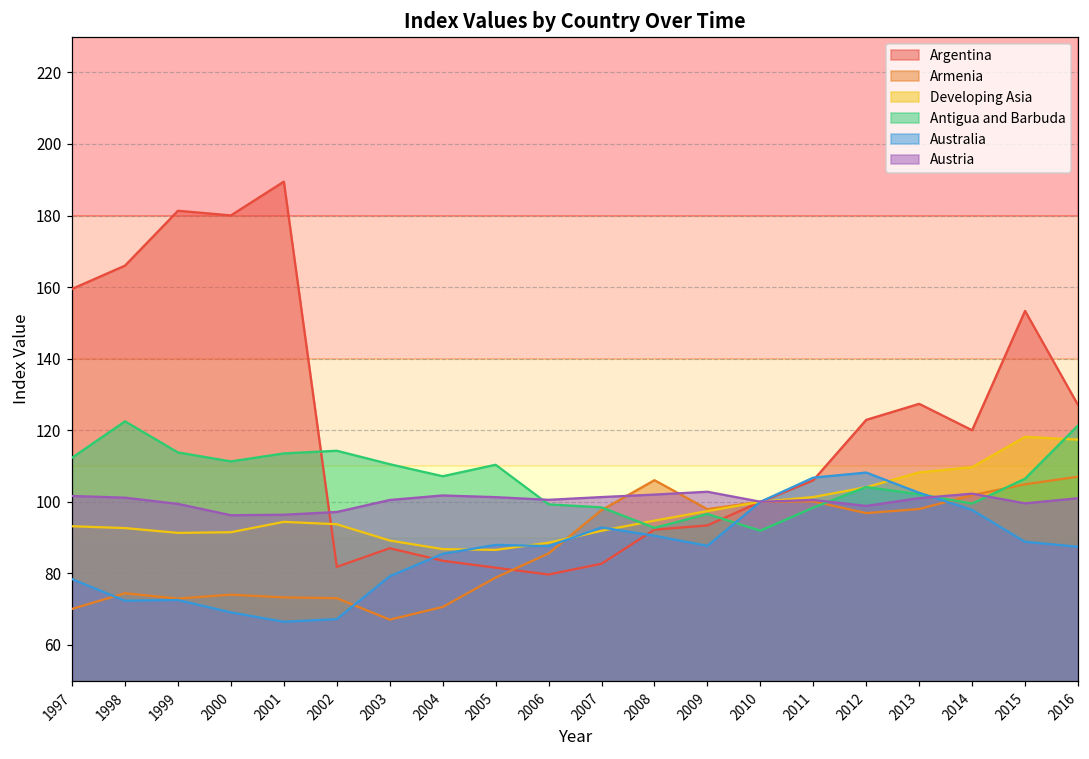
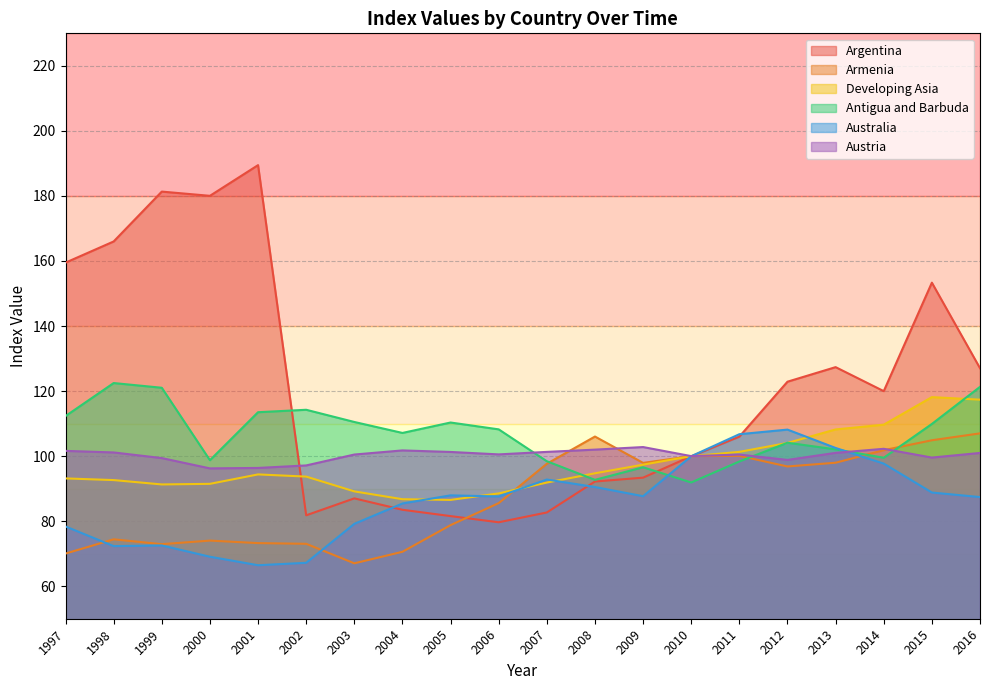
  {
    "Antigua and Barbuda": {
      "1997": 112,
      "1998": 122,
-     "1999": 114,
-     "2000": 111,
+     "1999": 121,
+     "2000": 99,
      "2001": 114,
      "2002": 114,
      "2003": 110,
      "2004": 107,
      "2005": 110,
-     "2006": 99,
+     "2006": 108,
      "2009": 97,
      "2010": 92,
      "2011": 98,
      "2014": 99,
-     "2015": 106,
+     "2015": 110,
      "2016": 121
    },
    "Australia": {
      "1997": 78,
      "1998": 72,
      "2000": 69,
      "2001": 66,
      "2002": 67,
      "2003": 79,
      "2004": 85,
      "2005": 88,
      "2006": 88,
      "2007": 93,
      "2008": 90,
      "2009": 88,
      "2012": 108,
      "2014": 98,
      "2015": 89,
      "2016": 87
    },
    "Austria": {
      "1997": 102,
      "1998": 101,
      "1999": 99,
      "2000": 96,
      "2001": 96,
      "2002": 97,
      "2003": 100,
      "2004": 102,
      "2005": 101,
      "2006": 101,
      "2007": 101,
      "2008": 102,
      "2009": 103,
      "2012": 99,
      "2013": 101,
      "2015": 100,
      "2016": 101
    }
  }
